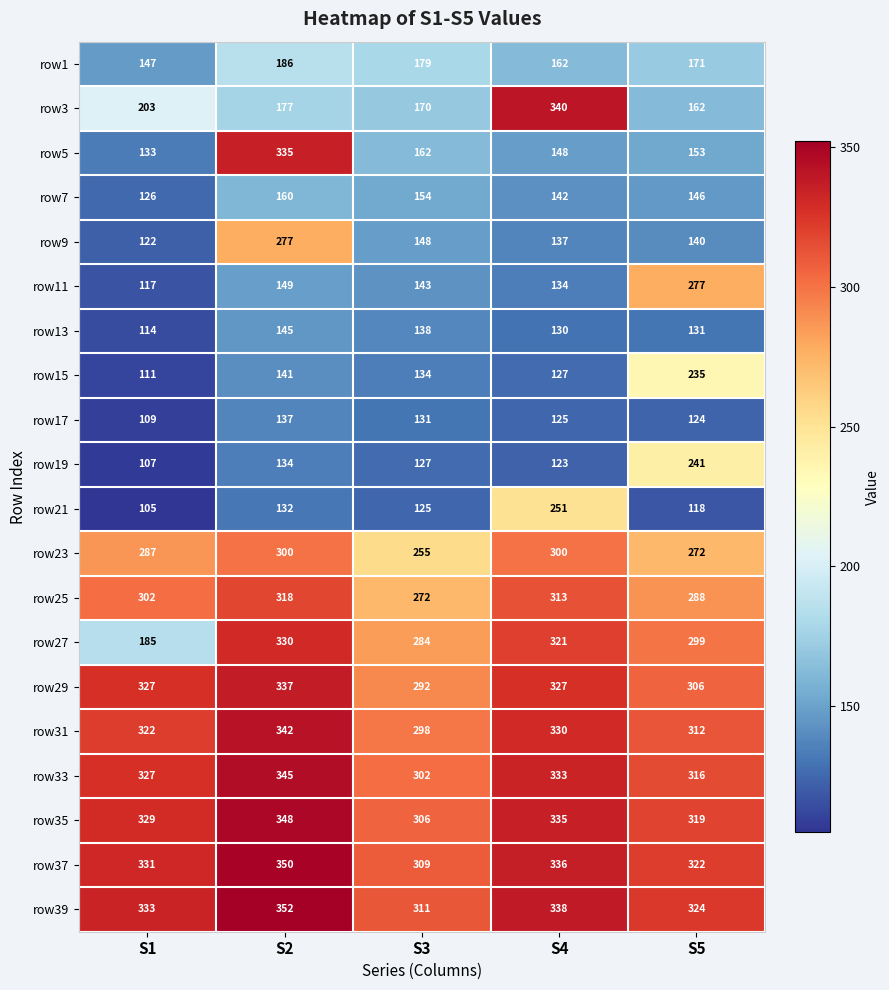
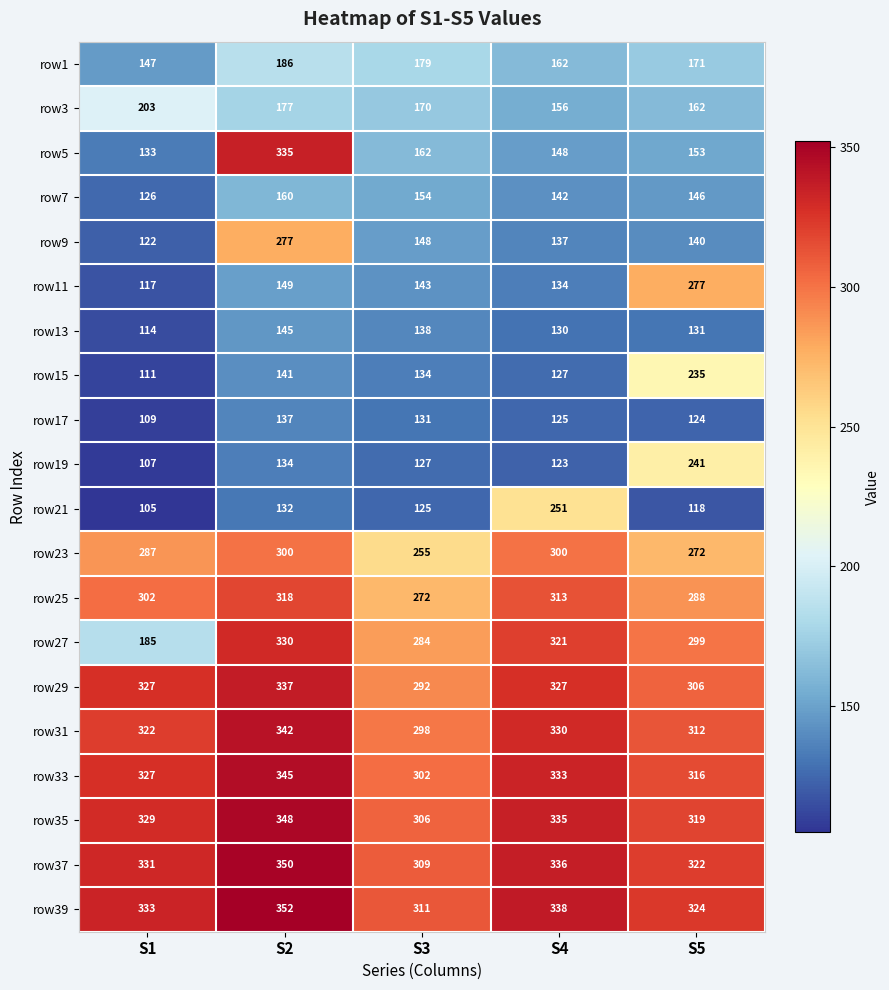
  {
    "row1": {
      "S1": 147,
      "S2": 186,
      "S3": 179,
      "S4": 162,
      "S5": 171
    },
    "row3": {
      "S1": 203,
      "S2": 177,
      "S3": 170,
-     "S4": 340,
+     "S4": 156,
      "S5": 162
    },
    "row5": {
      "S1": 133,
      "S2": 335,
      "S3": 162,
      "S4": 148,
      "S5": 153
    },
    "row7": {
      "S1": 126,
      "S2": 160,
      "S3": 154,
      "S4": 142,
      "S5": 146
    },
    "row9": {
      "S1": 122,
      "S2": 277,
      "S3": 148,
      "S4": 137,
      "S5": 140
    },
    "row11": {
      "S1": 117,
      "S2": 149,
      "S3": 143,
      "S4": 134,
      "S5": 277
    },
    "row13": {
      "S1": 114,
      "S2": 145,
      "S3": 138,
      "S4": 130,
      "S5": 131
    },
    "row15": {
      "S1": 111,
      "S2": 141,
      "S3": 134,
      "S4": 127,
      "S5": 235
    },
    "row17": {
      "S1": 109,
      "S2": 137,
      "S3": 131,
      "S4": 125,
      "S5": 124
    },
    "row19": {
      "S1": 107,
      "S2": 134,
      "S3": 127,
      "S4": 123,
      "S5": 241
    },
    "row21": {
      "S1": 105,
      "S2": 132,
      "S3": 125,
      "S4": 251,
      "S5": 118
    },
    "row23": {
      "S1": 287,
      "S2": 300,
      "S3": 255,
      "S4": 300,
      "S5": 272
    },
    "row25": {
      "S1": 302,
      "S2": 318,
      "S3": 272,
      "S4": 313,
      "S5": 288
    },
    "row27": {
      "S1": 185,
      "S2": 330,
      "S3": 284,
      "S4": 321,
      "S5": 299
    },
    "row29": {
      "S1": 327,
      "S2": 337,
      "S3": 292,
      "S4": 327,
      "S5": 306
    },
    "row31": {
      "S1": 322,
      "S2": 342,
      "S3": 298,
      "S4": 330,
      "S5": 312
    },
    "row33": {
      "S1": 327,
      "S2": 345,
      "S3": 302,
      "S4": 333,
      "S5": 316
    },
    "row35": {
      "S1": 329,
      "S2": 348,
      "S3": 306,
      "S4": 335,
      "S5": 319
    },
    "row37": {
      "S1": 331,
      "S2": 350,
      "S3": 309,
      "S4": 336,
      "S5": 322
    },
    "row39": {
      "S1": 333,
      "S2": 352,
      "S3": 311,
      "S4": 338,
      "S5": 324
    }
  }
